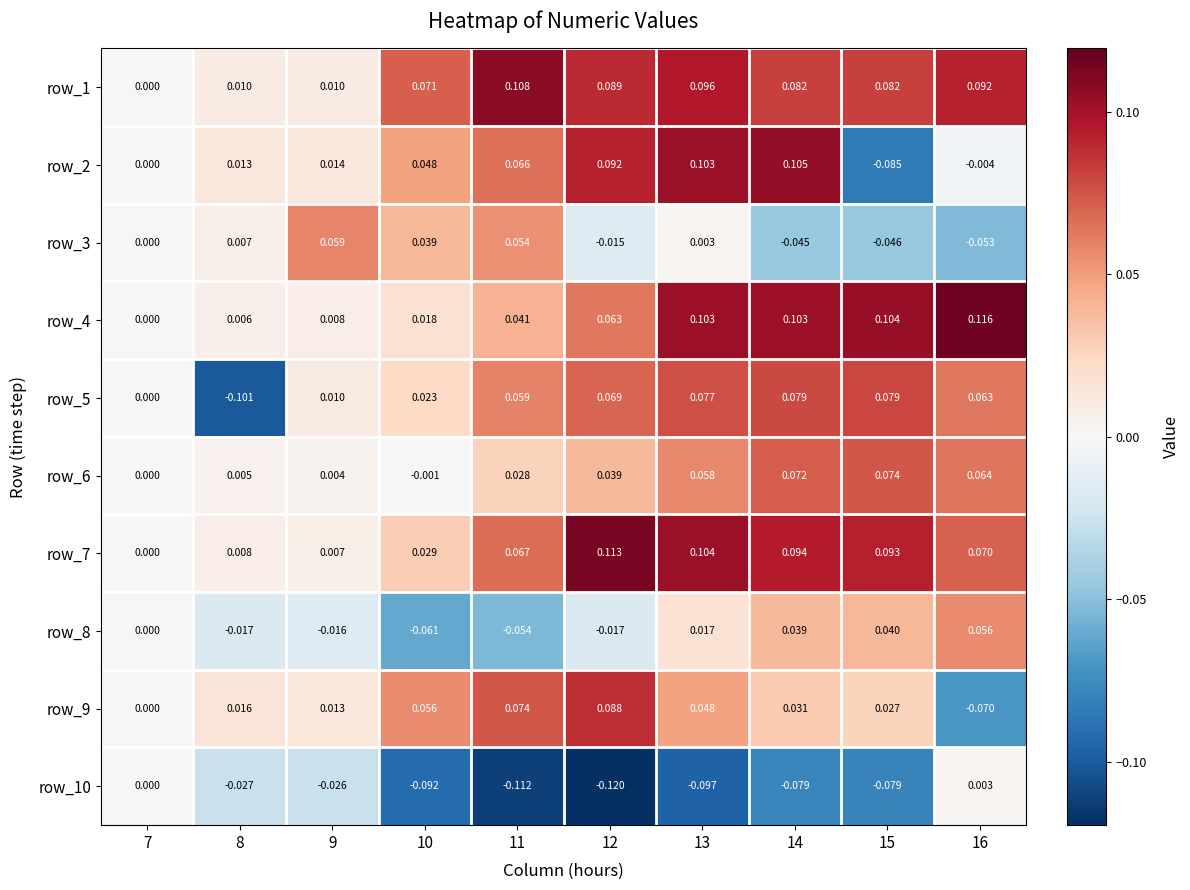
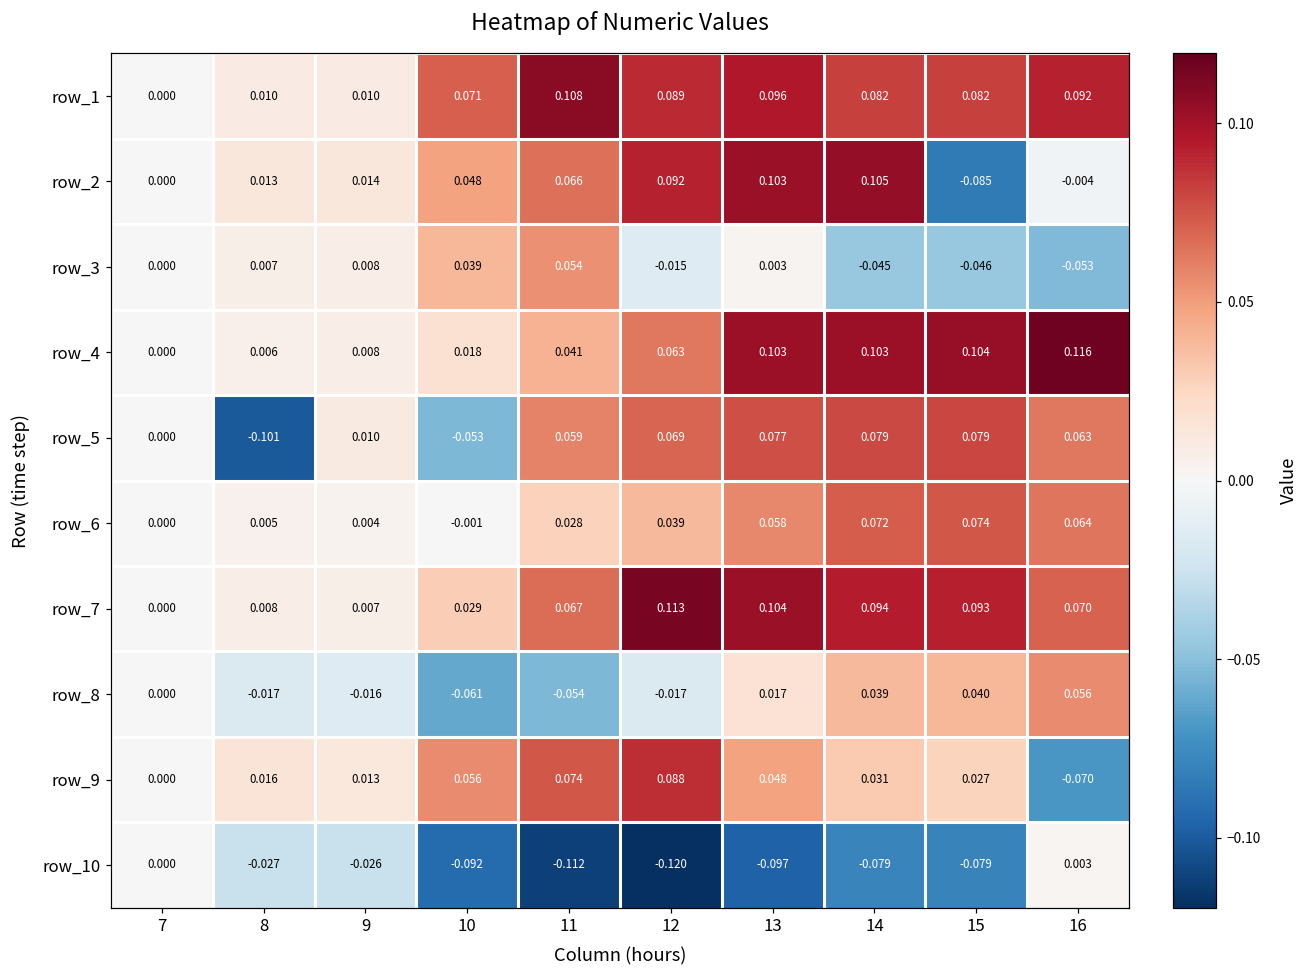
  {
    "row_1": {
      "7": 0.000,
      "8": 0.010,
      "9": 0.010,
      "10": 0.071,
      "11": 0.108,
      "12": 0.089,
      "13": 0.096,
      "14": 0.082,
      "15": 0.082,
      "16": 0.092
    },
    "row_2": {
      "7": 0.000,
      "8": 0.013,
      "9": 0.014,
      "10": 0.048,
      "11": 0.066,
      "12": 0.092,
      "13": 0.103,
      "14": 0.105,
      "15": -0.085,
      "16": -0.004
    },
    "row_3": {
      "7": 0.000,
      "8": 0.007,
-     "9": 0.059,
+     "9": 0.008,
      "10": 0.039,
      "11": 0.054,
      "12": -0.015,
      "13": 0.003,
      "14": -0.045,
      "15": -0.046,
      "16": -0.053
    },
    "row_4": {
      "7": 0.000,
      "8": 0.006,
      "9": 0.008,
      "10": 0.018,
      "11": 0.041,
      "12": 0.063,
      "13": 0.103,
      "14": 0.103,
      "15": 0.104,
      "16": 0.116
    },
    "row_5": {
      "7": 0.000,
      "8": -0.101,
      "9": 0.010,
-     "10": 0.023,
+     "10": -0.053,
      "11": 0.059,
      "12": 0.069,
      "13": 0.077,
      "14": 0.079,
      "15": 0.079,
      "16": 0.063
    },
    "row_6": {
      "7": 0.000,
      "8": 0.005,
      "9": 0.004,
      "10": -0.001,
      "11": 0.028,
      "12": 0.039,
      "13": 0.058,
      "14": 0.072,
      "15": 0.074,
      "16": 0.064
    },
    "row_7": {
      "7": 0.000,
      "8": 0.008,
      "9": 0.007,
      "10": 0.029,
      "11": 0.067,
      "12": 0.113,
      "13": 0.104,
      "14": 0.094,
      "15": 0.093,
      "16": 0.070
    },
    "row_8": {
      "7": 0.000,
      "8": -0.017,
      "9": -0.016,
      "10": -0.061,
      "11": -0.054,
      "12": -0.017,
      "13": 0.017,
      "14": 0.039,
      "15": 0.040,
      "16": 0.056
    },
    "row_9": {
      "7": 0.000,
      "8": 0.016,
      "9": 0.013,
      "10": 0.056,
      "11": 0.074,
      "12": 0.088,
      "13": 0.048,
      "14": 0.031,
      "15": 0.027,
      "16": -0.070
    },
    "row_10": {
      "7": 0.000,
      "8": -0.027,
      "9": -0.026,
      "10": -0.092,
      "11": -0.112,
      "12": -0.120,
      "13": -0.097,
      "14": -0.079,
      "15": -0.079,
      "16": 0.003
    }
  }
